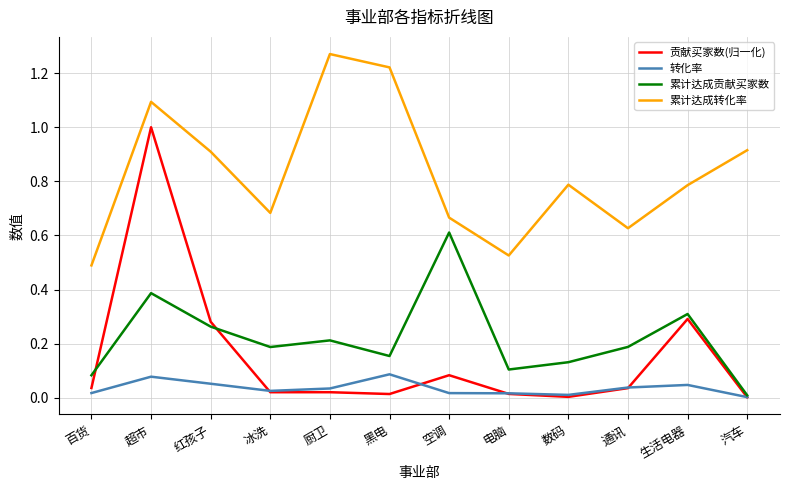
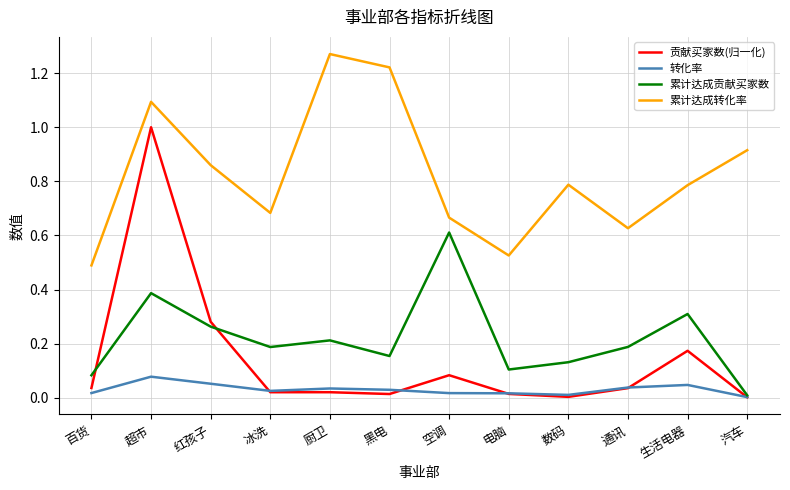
  {
    "贡献买家数(归一化)": {
      "百货": 0.04,
      "超市": 1.00,
      "红孩子": 0.28,
      "厨卫": 0.02,
      "黑电": 0.01,
      "空调": 0.08,
-     "生活电器": 0.29
+     "生活电器": 0.17
    },
    "转化率": {
      "百货": 0.02,
      "超市": 0.08,
      "红孩子": 0.05,
      "厨卫": 0.03,
-     "黑电": 0.09,
+     "黑电": 0.03,
      "空调": 0.02,
      "生活电器": 0.05
    },
    "累计达成贡献买家数": {
      "百货": 0.08,
      "超市": 0.39,
      "红孩子": 0.26,
      "冰洗": 0.19,
      "厨卫": 0.21,
      "黑电": 0.15,
      "空调": 0.61,
      "电脑": 0.10,
      "数码": 0.13,
      "通讯": 0.19,
      "生活电器": 0.31
    },
    "累计达成转化率": {
      "百货": 0.49,
      "超市": 1.09,
-     "红孩子": 0.91,
+     "红孩子": 0.86,
      "冰洗": 0.68,
      "厨卫": 1.27,
      "黑电": 1.22,
      "空调": 0.67,
      "电脑": 0.53,
      "数码": 0.79,
      "通讯": 0.63,
      "生活电器": 0.79,
      "汽车": 0.92
    }
  }
